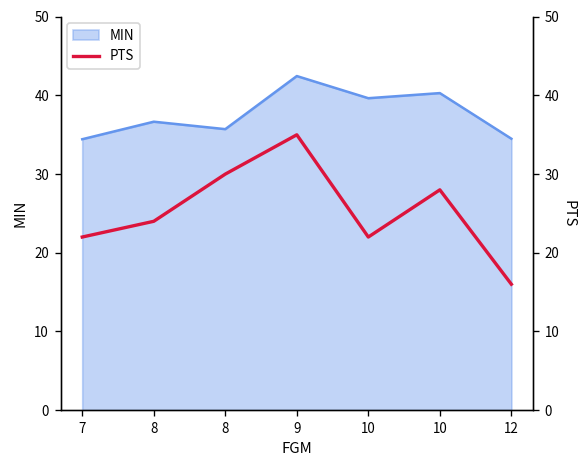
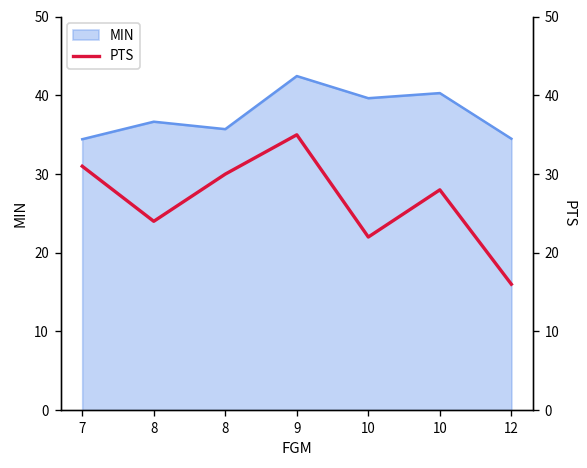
  {
    "MIN": {
      "7": 34,
      "9": 42,
      "12": 35
    },
    "PTS": {
-     "7": 22,
+     "7": 31,
      "9": 35,
      "12": 16
    }
  }
